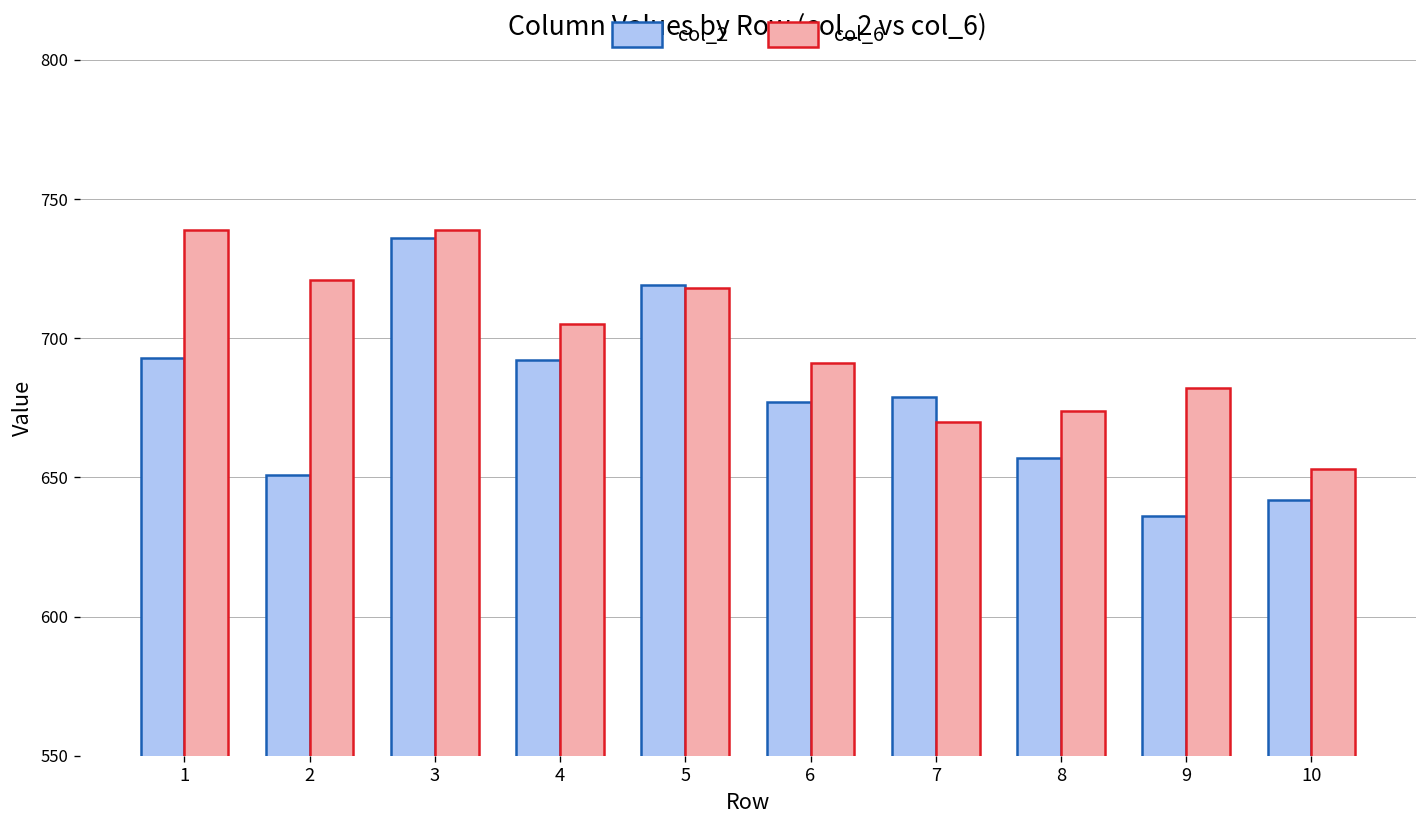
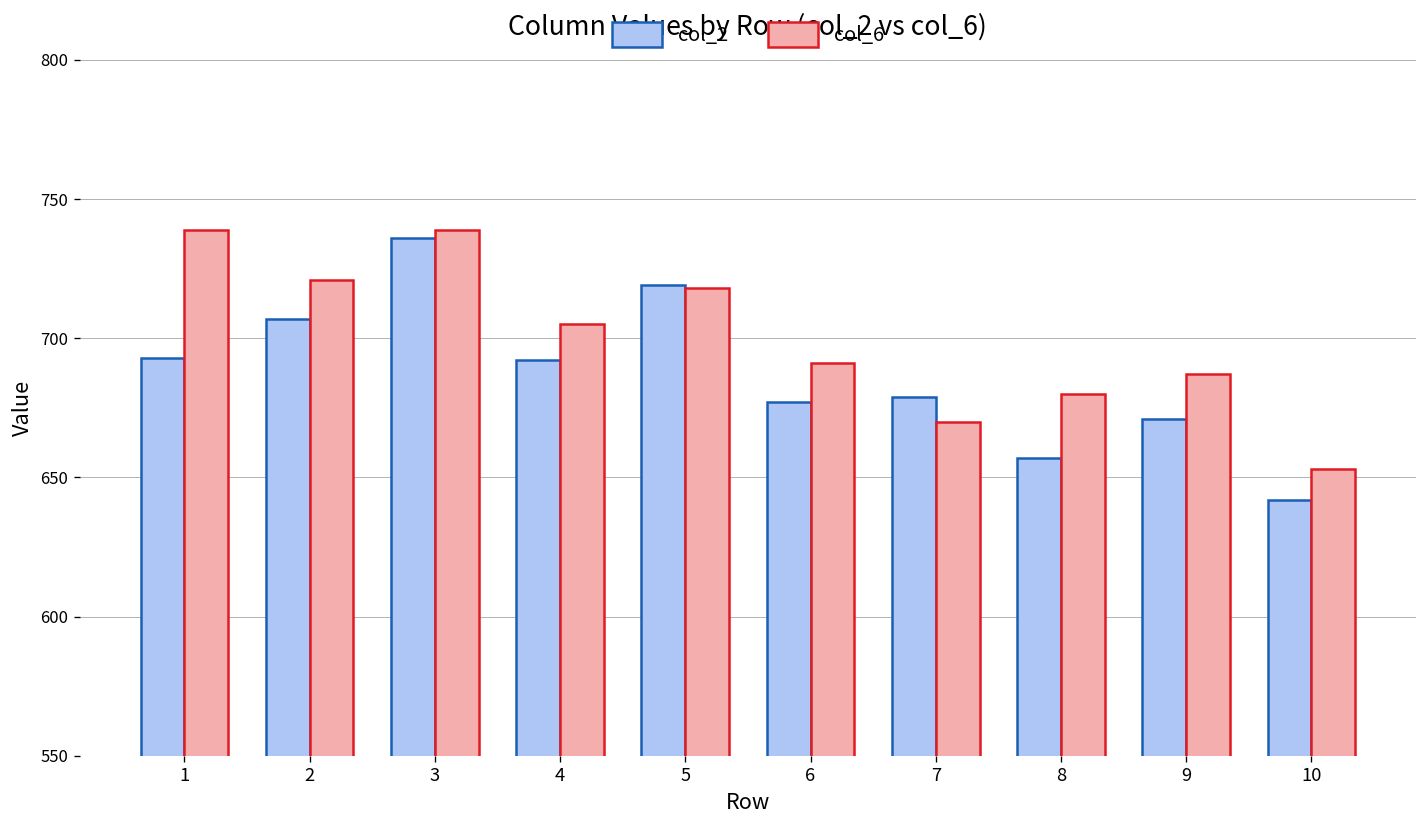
  {
    "col_2": {
      "1": 693,
-     "2": 651,
+     "2": 707,
      "3": 736,
      "4": 692,
      "5": 719,
      "6": 677,
      "7": 679,
      "8": 657,
-     "9": 636,
+     "9": 671,
      "10": 642
    },
    "col_6": {
      "1": 739,
      "2": 721,
      "3": 739,
      "4": 705,
      "5": 718,
      "6": 691,
      "7": 670,
-     "8": 674,
-     "9": 682,
+     "8": 680,
+     "9": 687,
      "10": 653
    }
  }
